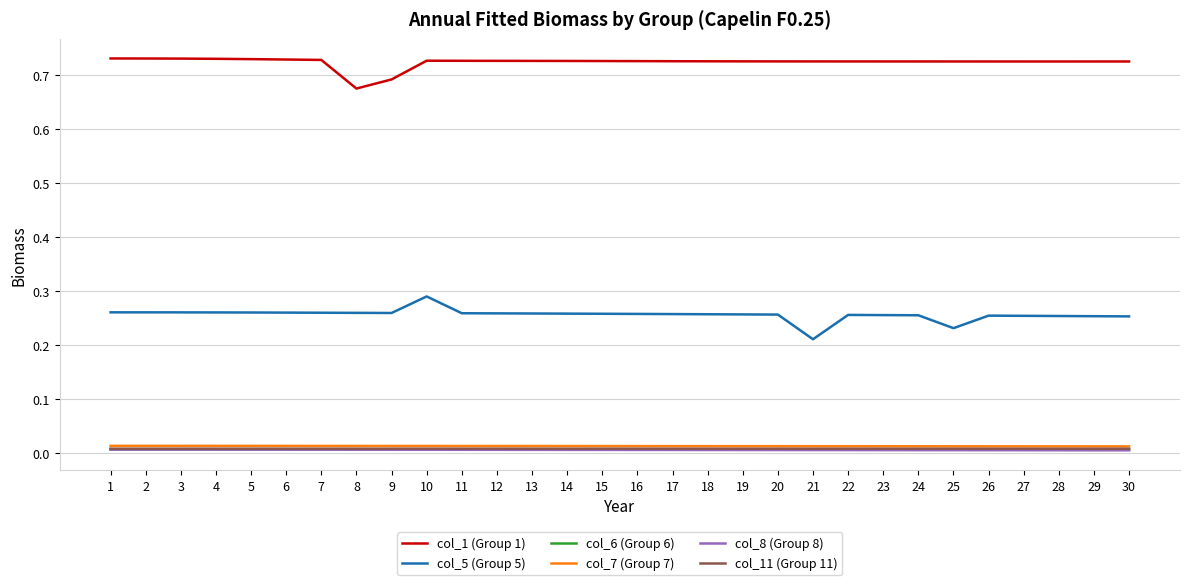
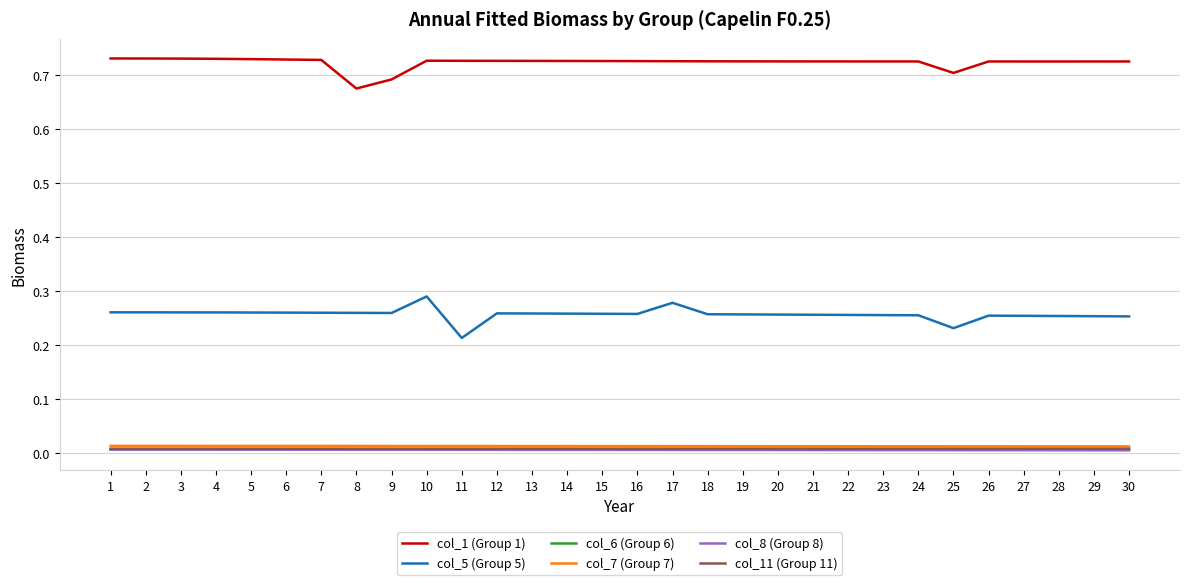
  {
    "col_1 (Group 1)": {
      "1": 0.73,
      "2": 0.73,
      "3": 0.73,
      "4": 0.73,
      "5": 0.73,
      "6": 0.73,
      "7": 0.73,
      "8": 0.67,
      "9": 0.69,
      "10": 0.73,
      "11": 0.73,
      "12": 0.73,
      "13": 0.73,
      "14": 0.73,
      "15": 0.73,
      "16": 0.73,
      "17": 0.72,
      "18": 0.72,
      "19": 0.72,
      "20": 0.72,
      "21": 0.72,
      "22": 0.72,
      "23": 0.72,
      "24": 0.72,
-     "25": 0.72,
+     "25": 0.70,
      "26": 0.72,
      "27": 0.72,
      "28": 0.72,
      "29": 0.72,
      "30": 0.72
    },
    "col_5 (Group 5)": {
      "1": 0.26,
      "2": 0.26,
      "3": 0.26,
      "4": 0.26,
      "5": 0.26,
      "6": 0.26,
      "7": 0.26,
      "8": 0.26,
      "9": 0.26,
      "10": 0.29,
-     "11": 0.26,
+     "11": 0.21,
      "12": 0.26,
      "13": 0.26,
      "14": 0.26,
      "15": 0.26,
      "16": 0.26,
-     "17": 0.26,
+     "17": 0.28,
      "18": 0.26,
      "19": 0.26,
      "20": 0.26,
-     "21": 0.21,
+     "21": 0.26,
      "22": 0.26,
      "23": 0.26,
      "24": 0.26,
      "25": 0.23,
      "26": 0.25,
      "27": 0.25,
      "28": 0.25,
      "29": 0.25,
      "30": 0.25
    },
    "col_7 (Group 7)": {
      "1": 0.01,
      "2": 0.01,
      "3": 0.01,
      "4": 0.01,
      "5": 0.01,
      "6": 0.01,
      "7": 0.01,
      "8": 0.01,
      "9": 0.01,
      "10": 0.01,
      "11": 0.01,
      "12": 0.01,
      "13": 0.01,
      "14": 0.01,
      "15": 0.01,
      "16": 0.01,
      "17": 0.01,
      "18": 0.01,
      "19": 0.01
    }
  }
